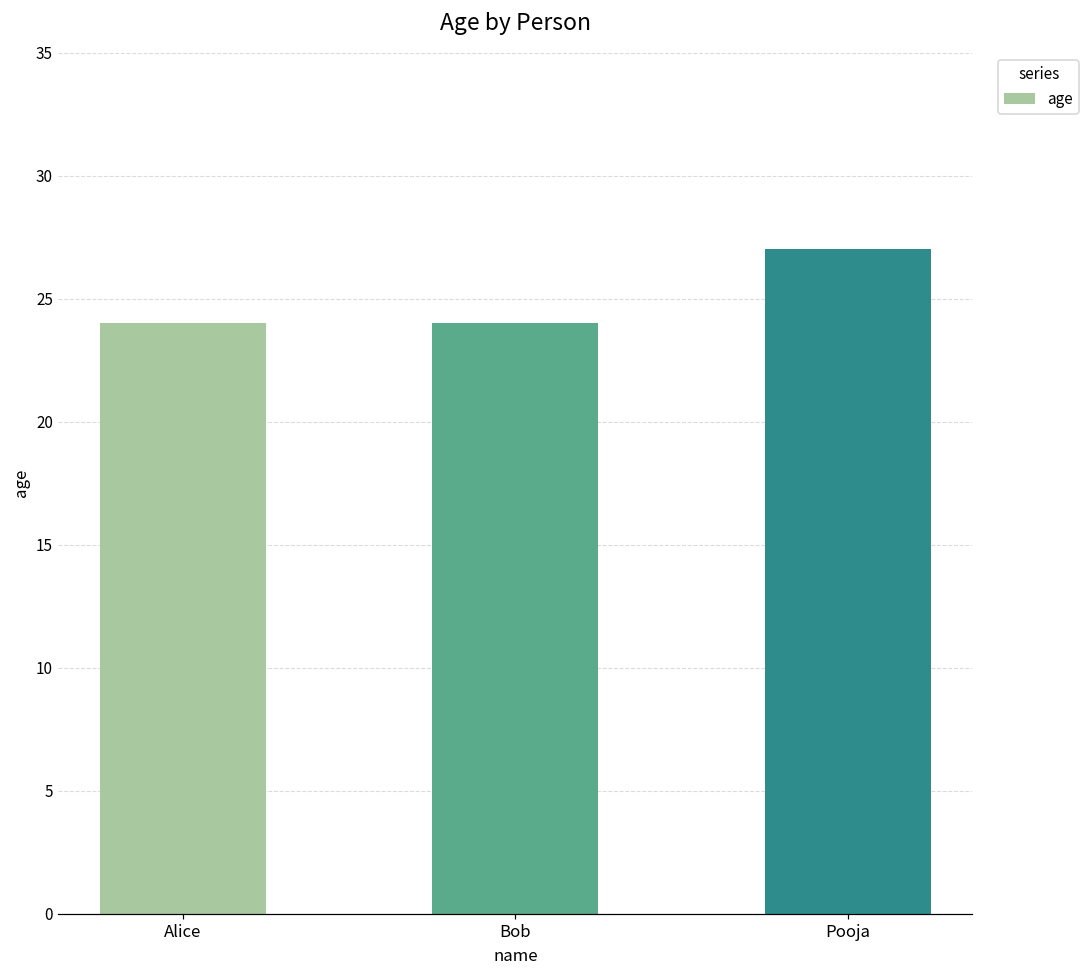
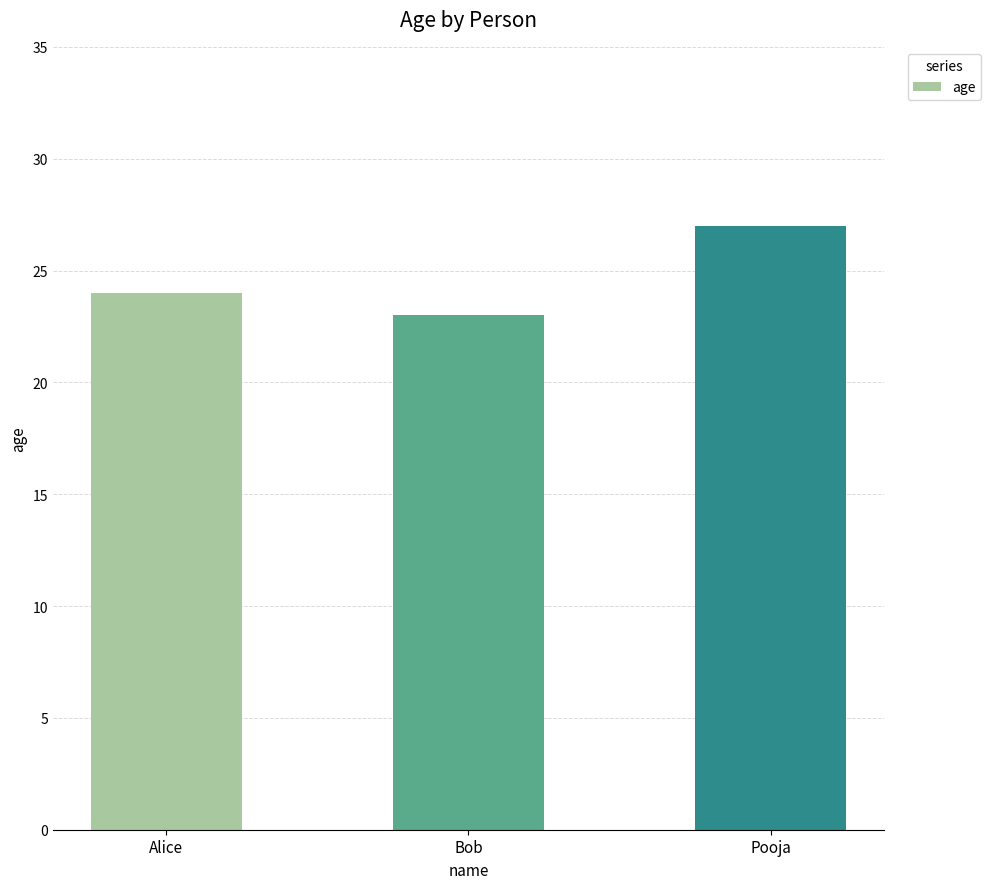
  {
    "Alice": 24,
-   "Bob": 24,
+   "Bob": 23,
    "Pooja": 27
  }
